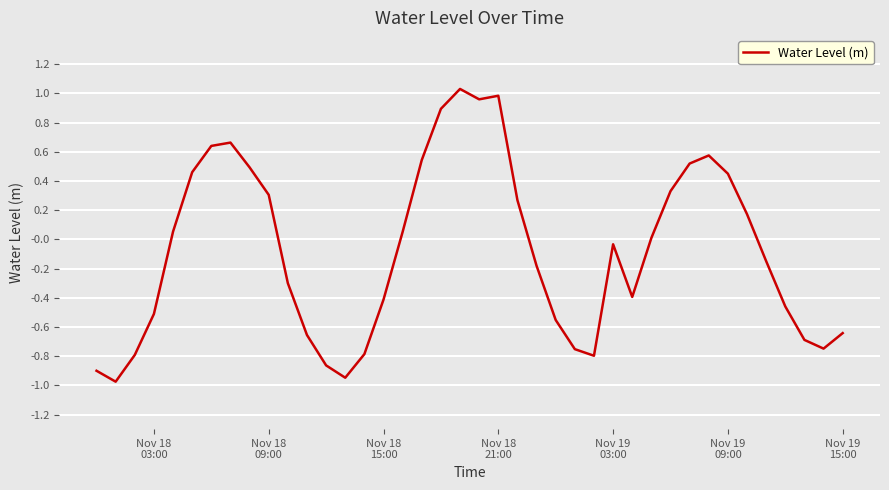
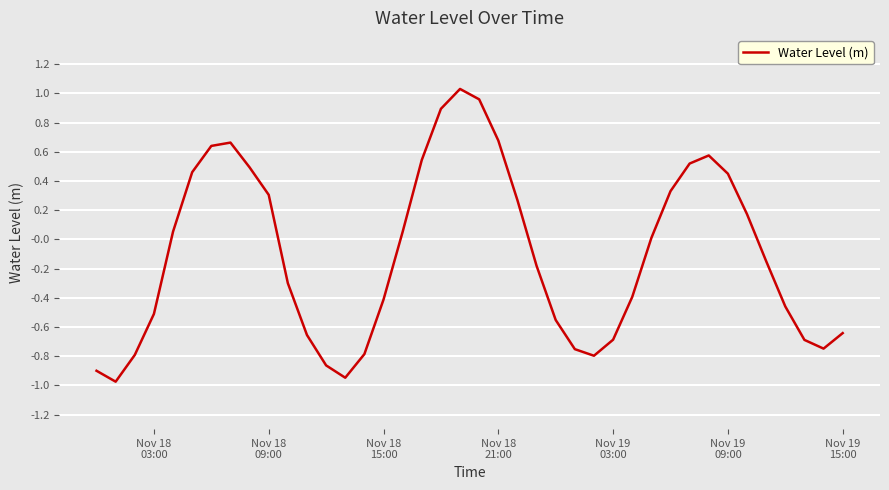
  {
    "Nov 18 03:00": -0.51,
    "Nov 18 09:00": 0.31,
    "Nov 18 15:00": -0.41,
-   "Nov 18 21:00": 0.98,
-   "Nov 19 03:00": -0.03,
+   "Nov 18 21:00": 0.68,
+   "Nov 19 03:00": -0.69,
    "Nov 19 09:00": 0.45,
    "Nov 19 15:00": -0.64
  }
